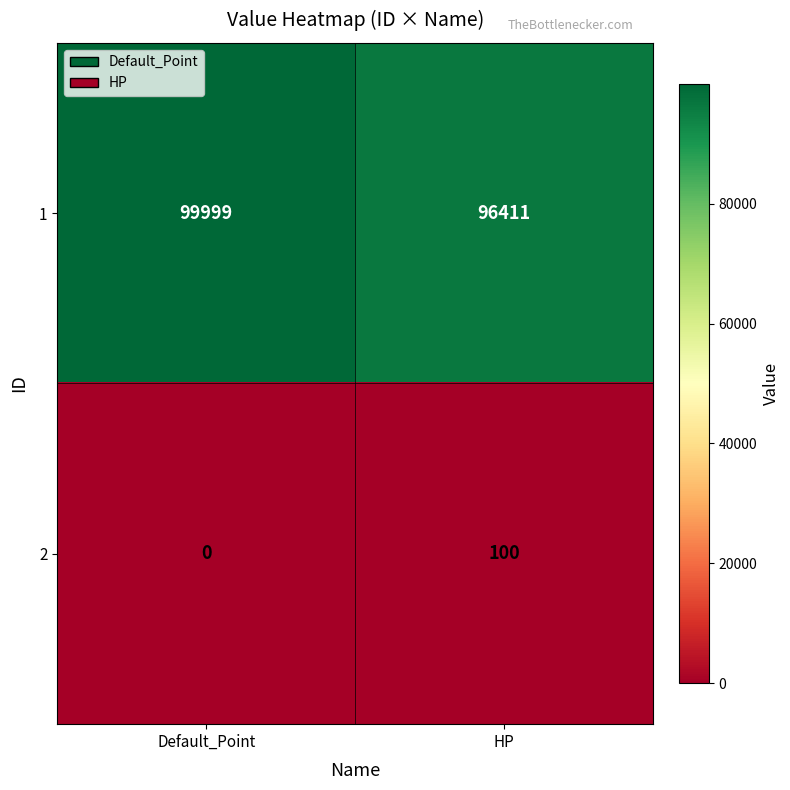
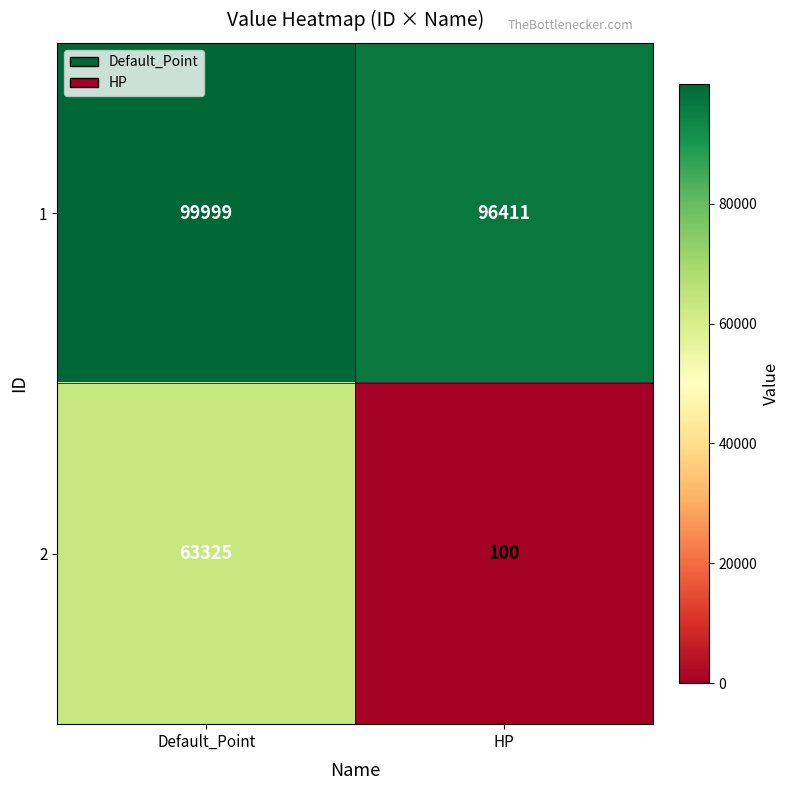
  {
    "1": {
      "Default_Point": 99999,
      "HP": 96411
    },
    "2": {
-     "Default_Point": 0,
+     "Default_Point": 63325,
      "HP": 100
    }
  }
